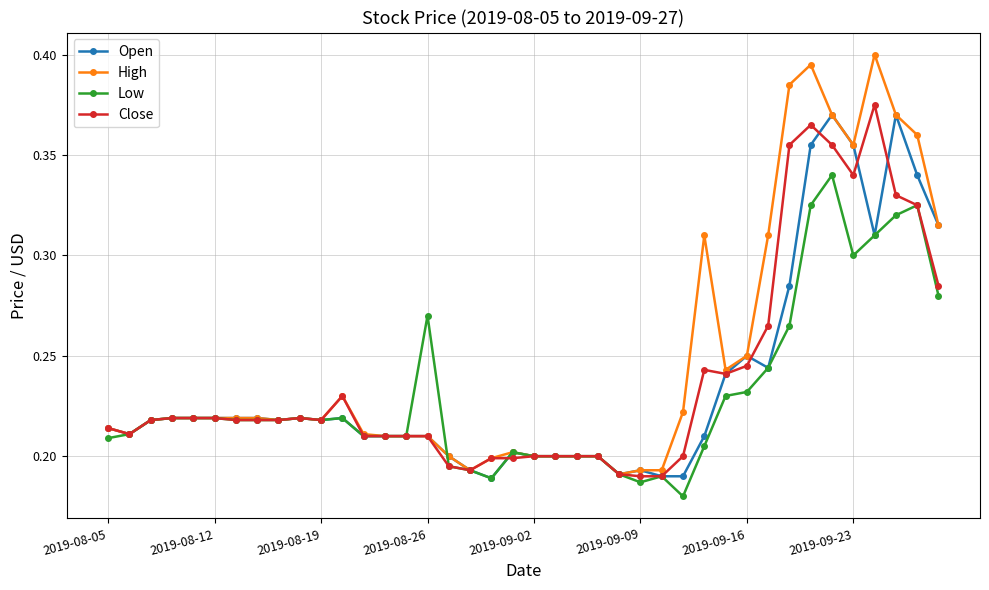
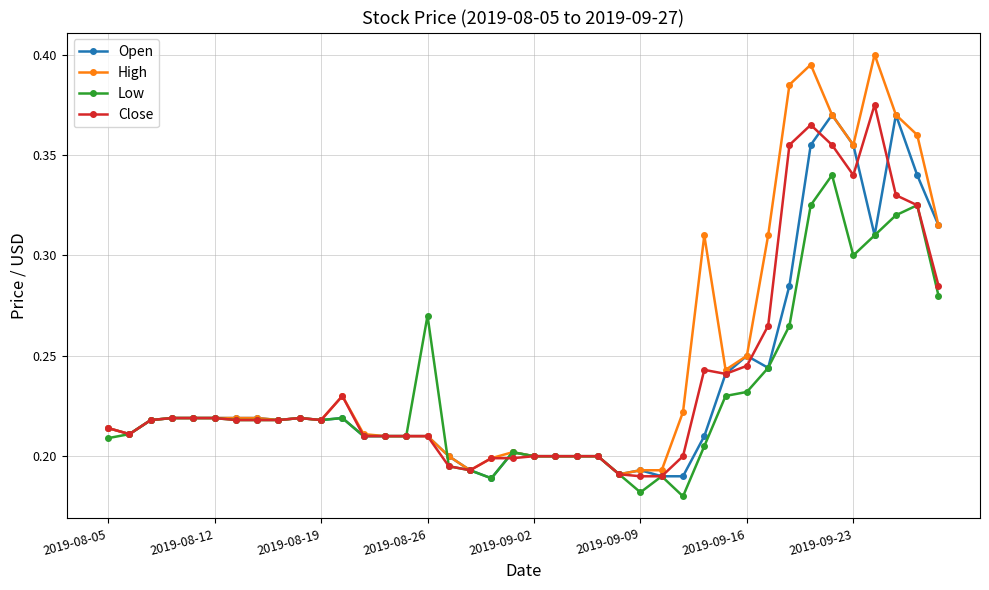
  {
    "Low": {
      "2019-08-05": 0.209,
      "2019-08-26": 0.270,
-     "2019-09-09": 0.187,
+     "2019-09-09": 0.182,
      "2019-09-16": 0.232,
      "2019-09-23": 0.300
    },
    "Close": {
      "2019-09-09": 0.190,
      "2019-09-16": 0.245,
      "2019-09-23": 0.340
    }
  }
